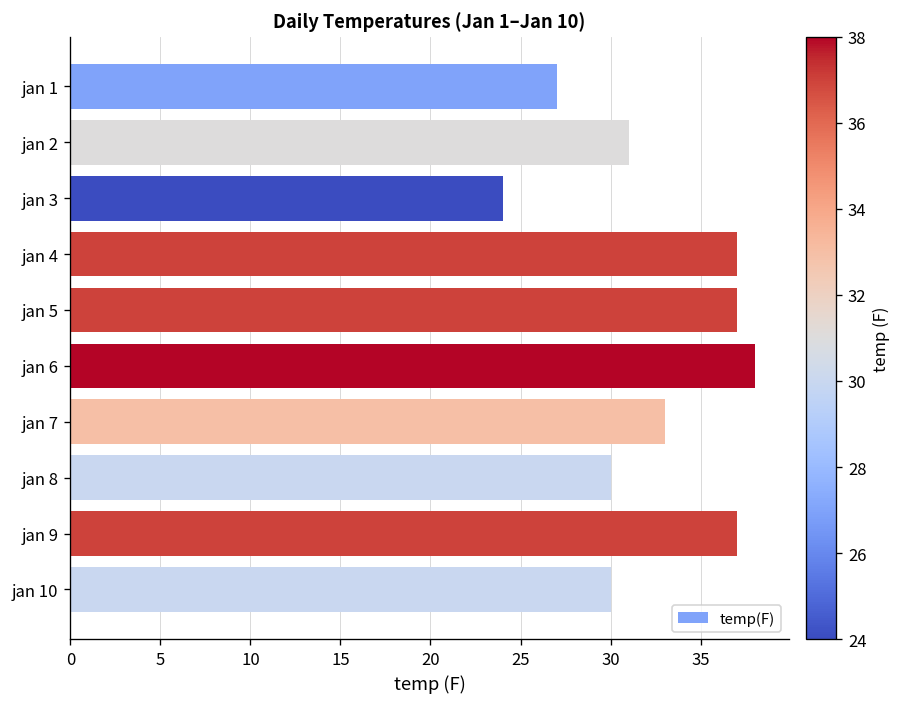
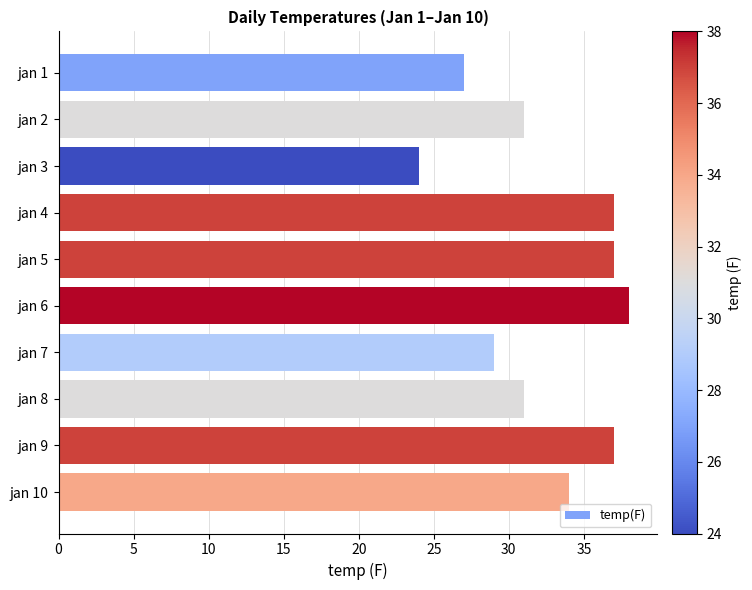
  {
    "jan 1": 27,
    "jan 2": 31,
    "jan 3": 24,
    "jan 4": 37,
    "jan 5": 37,
    "jan 6": 38,
-   "jan 7": 33,
-   "jan 8": 30,
+   "jan 7": 29,
+   "jan 8": 31,
    "jan 9": 37,
-   "jan 10": 30
+   "jan 10": 34
  }
